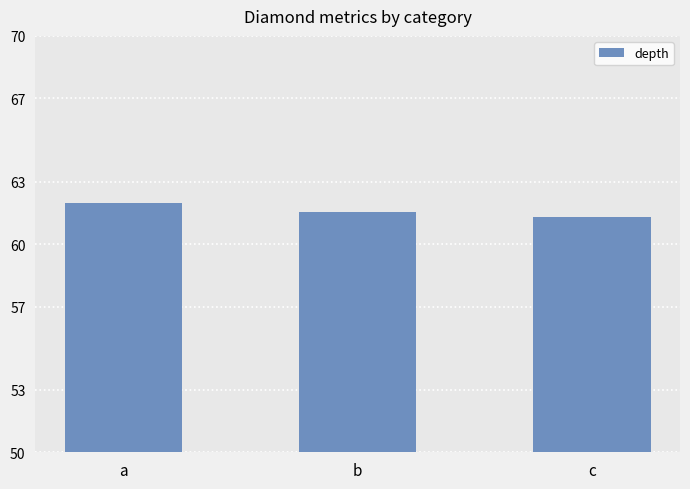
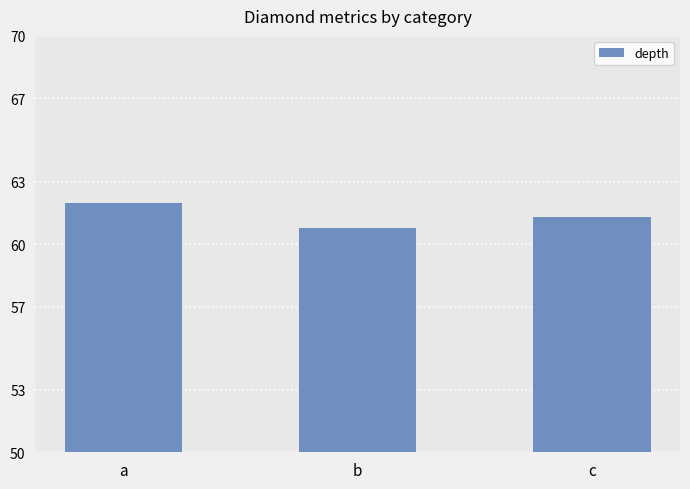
  {
    "a": 62.0,
-   "b": 61.6,
+   "b": 60.8,
    "c": 61.3
  }
